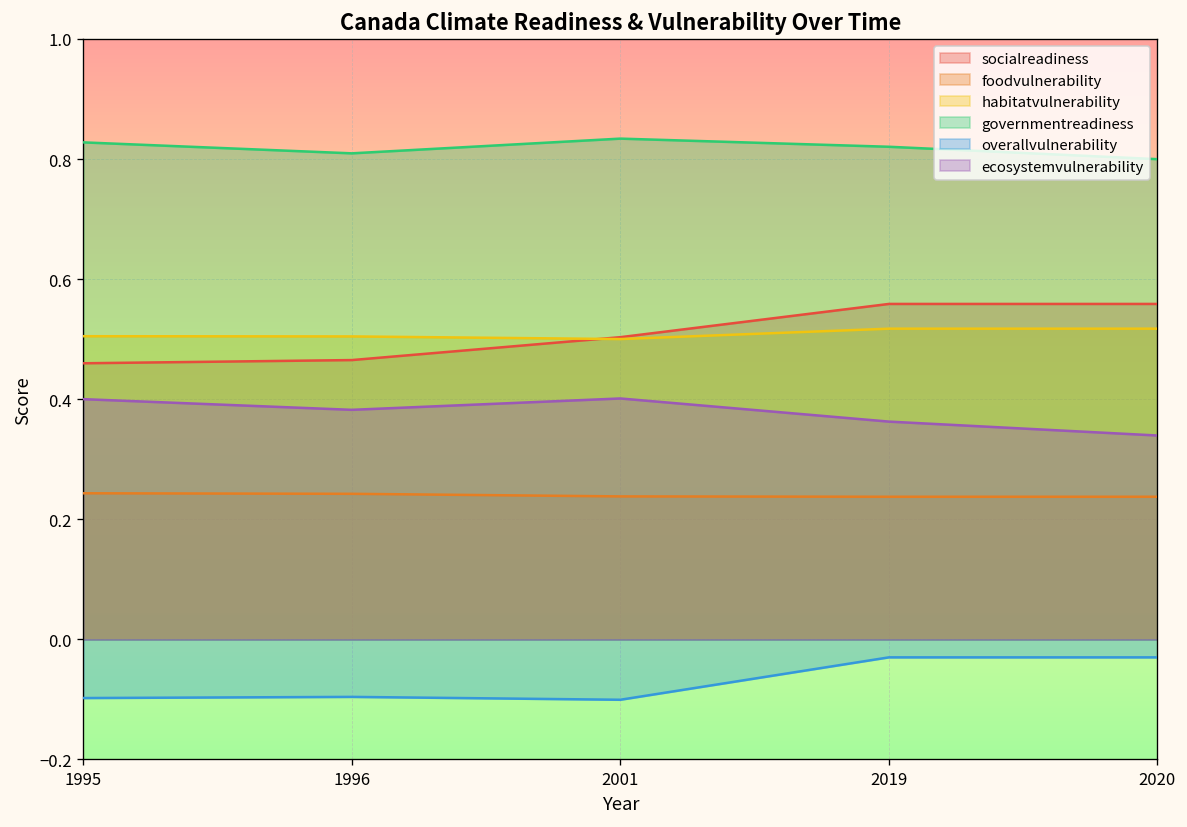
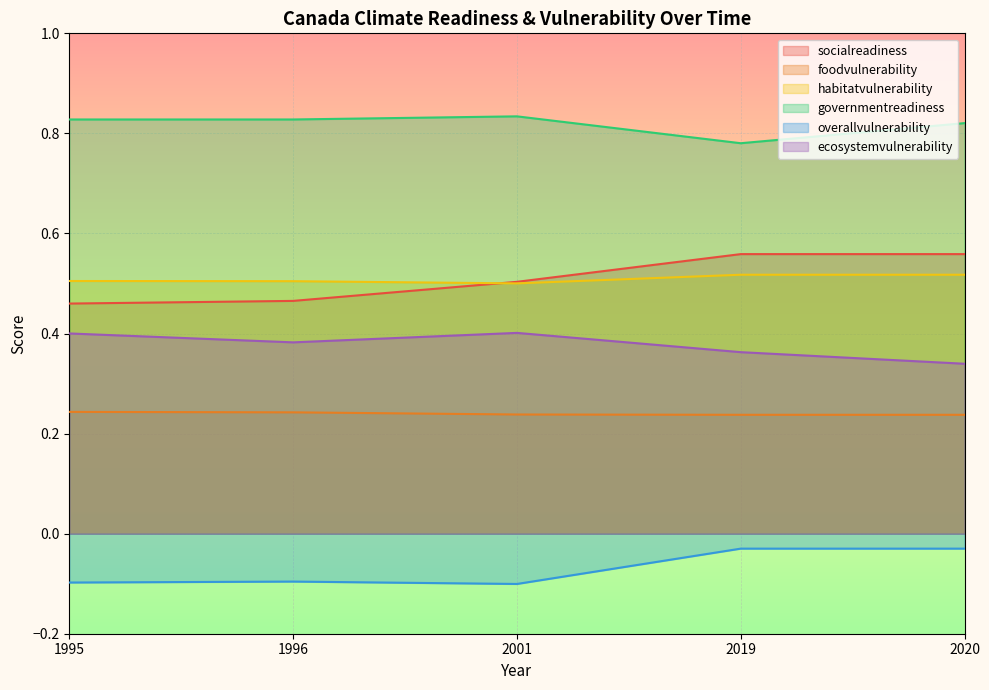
  {
    "governmentreadiness": {
      "1995": 0.83,
-     "1996": 0.81,
+     "1996": 0.83,
      "2001": 0.83,
-     "2019": 0.82,
-     "2020": 0.80
+     "2019": 0.78,
+     "2020": 0.82
    },
    "ecosystemvulnerability": {
      "1995": 0.40,
      "1996": 0.38,
      "2001": 0.40,
      "2019": 0.36,
      "2020": 0.34
    }
  }
